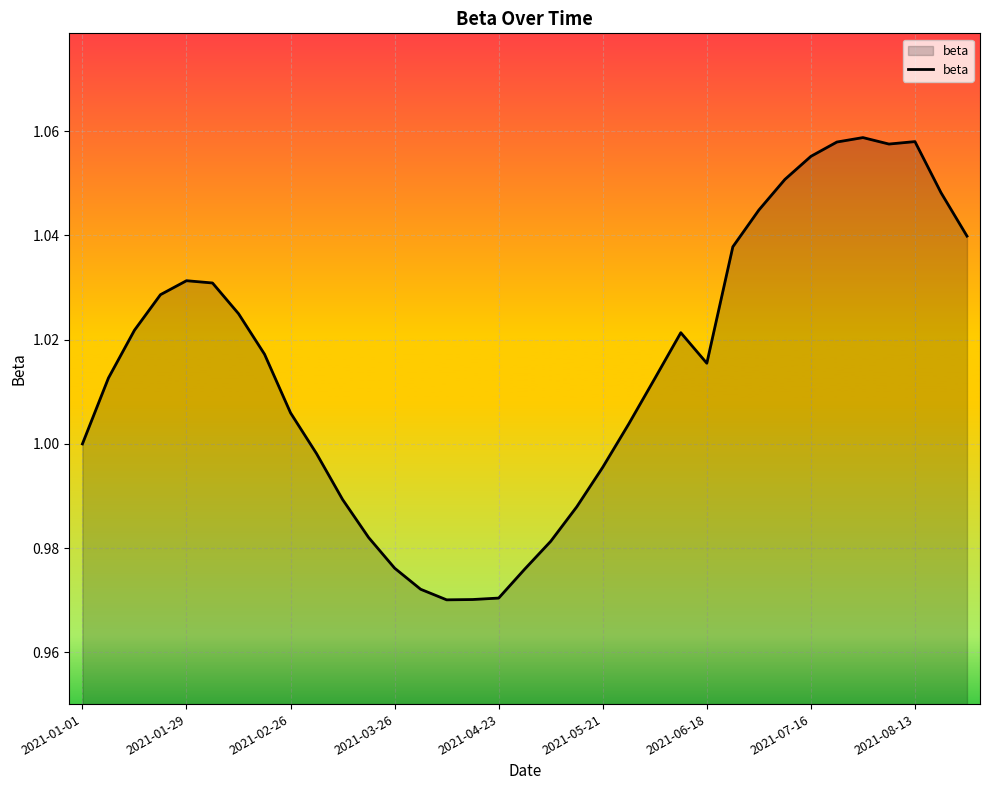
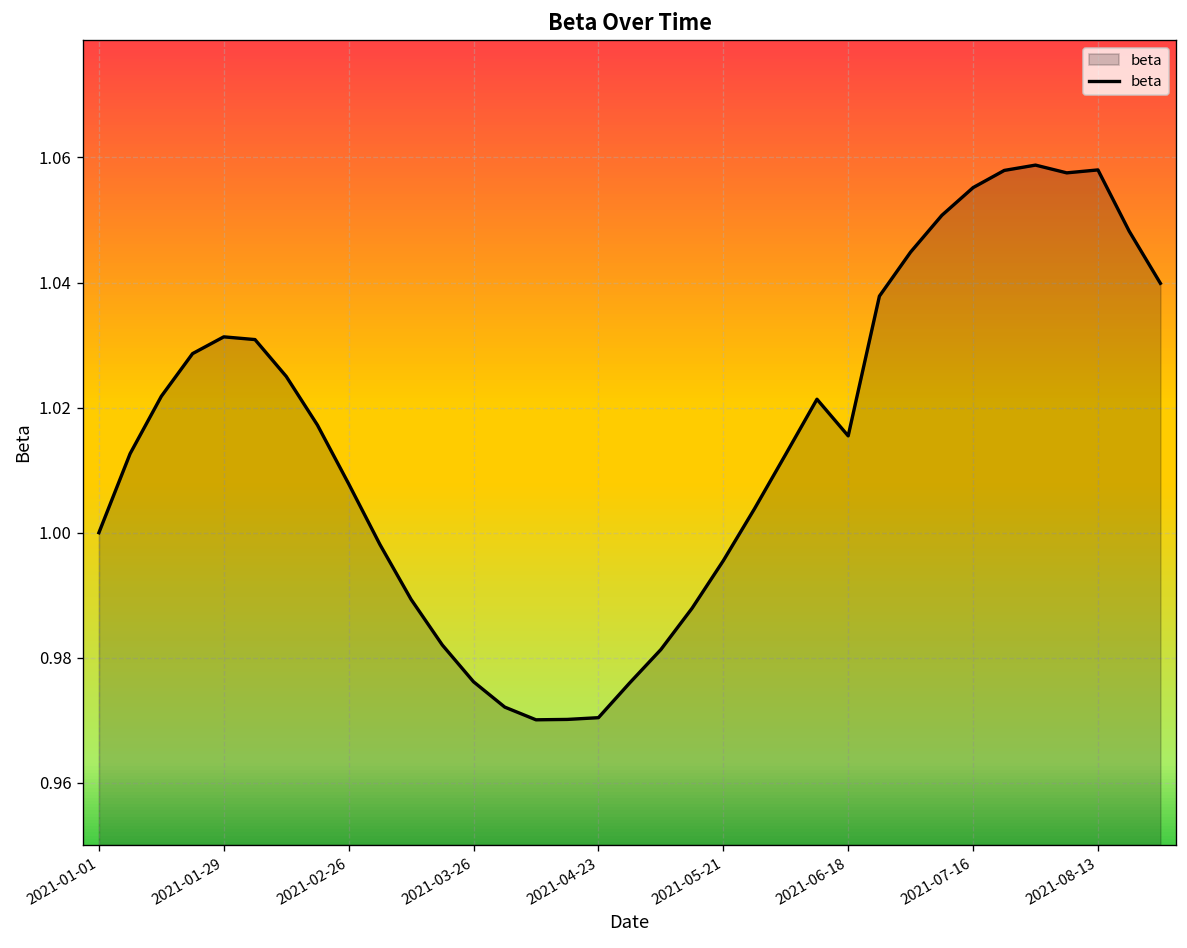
  {
    "2021-01-01": 1.000,
    "2021-01-29": 1.031,
-   "2021-02-26": 1.006,
+   "2021-02-26": 1.008,
    "2021-03-26": 0.976,
    "2021-04-23": 0.970,
    "2021-05-21": 0.996,
    "2021-06-18": 1.015,
    "2021-07-16": 1.055,
    "2021-08-13": 1.058
  }
